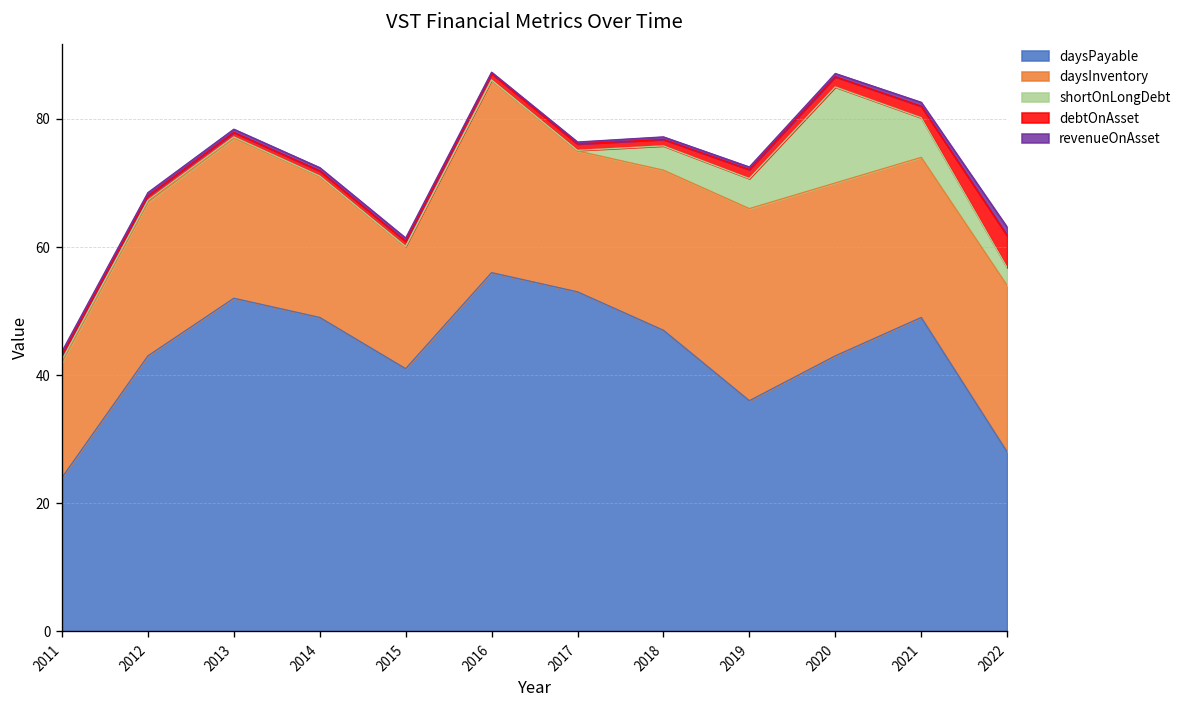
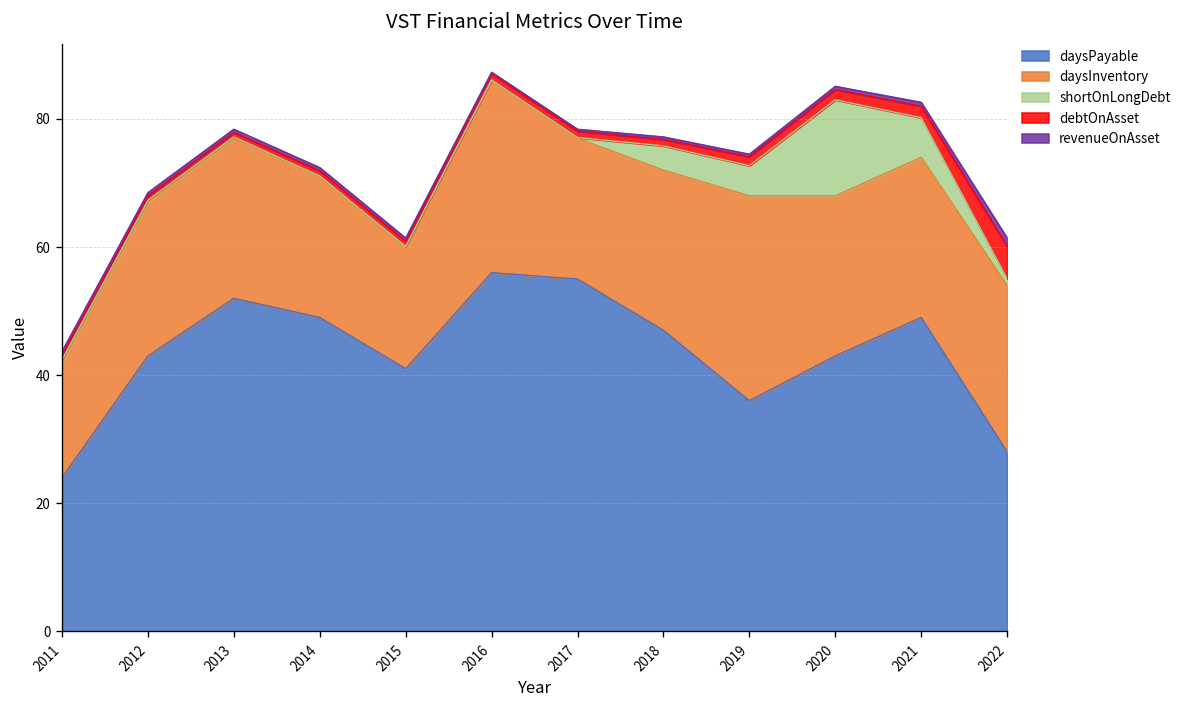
  {
    "daysPayable": {
      "2011": 24,
      "2012": 43,
      "2013": 52,
      "2014": 49,
      "2015": 41,
      "2016": 56,
-     "2017": 53,
+     "2017": 55,
      "2018": 47,
      "2019": 36,
      "2020": 43,
      "2021": 49,
      "2022": 28
    },
    "daysInventory": {
      "2018": 25,
-     "2019": 30,
-     "2020": 27,
+     "2019": 32,
+     "2020": 25,
      "2021": 25,
      "2022": 26
    },
    "shortOnLongDebt": {
      "2018": 4,
      "2019": 5,
      "2020": 15,
      "2021": 6,
-     "2022": 3
+     "2022": 1
    },
    "debtOnAsset": {
      "2011": 1,
      "2012": 1,
      "2013": 1,
      "2014": 1,
      "2015": 1,
      "2020": 2,
      "2021": 2,
      "2022": 5
    },
    "revenueOnAsset": {
      "2011": 1,
      "2012": 1,
      "2013": 1,
      "2014": 1,
      "2015": 1,
      "2020": 1,
      "2021": 1,
      "2022": 1
    }
  }
